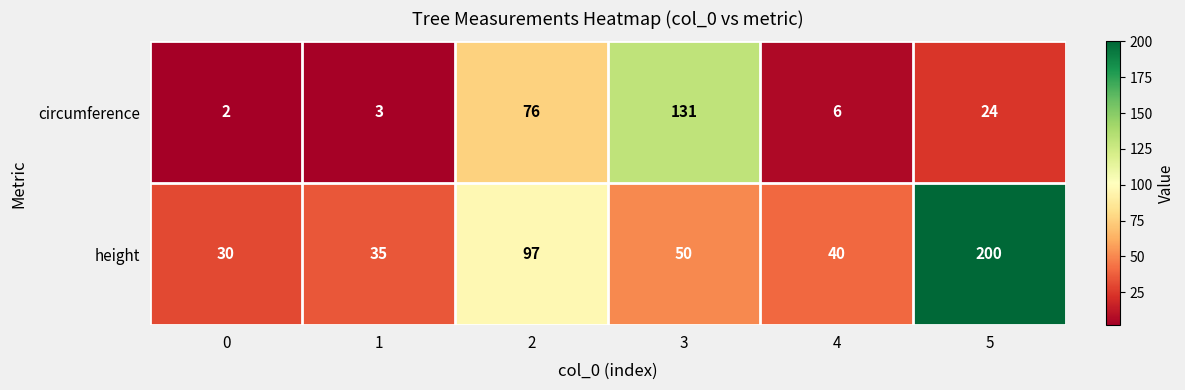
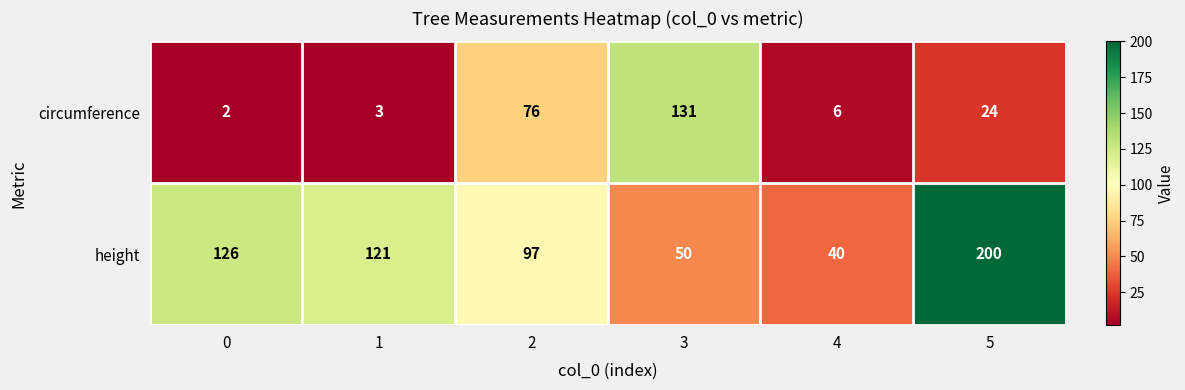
  {
    "circumference": {
      "0": 2,
      "1": 3,
      "2": 76,
      "3": 131,
      "4": 6,
      "5": 24
    },
    "height": {
-     "0": 30,
-     "1": 35,
+     "0": 126,
+     "1": 121,
      "2": 97,
      "3": 50,
      "4": 40,
      "5": 200
    }
  }
